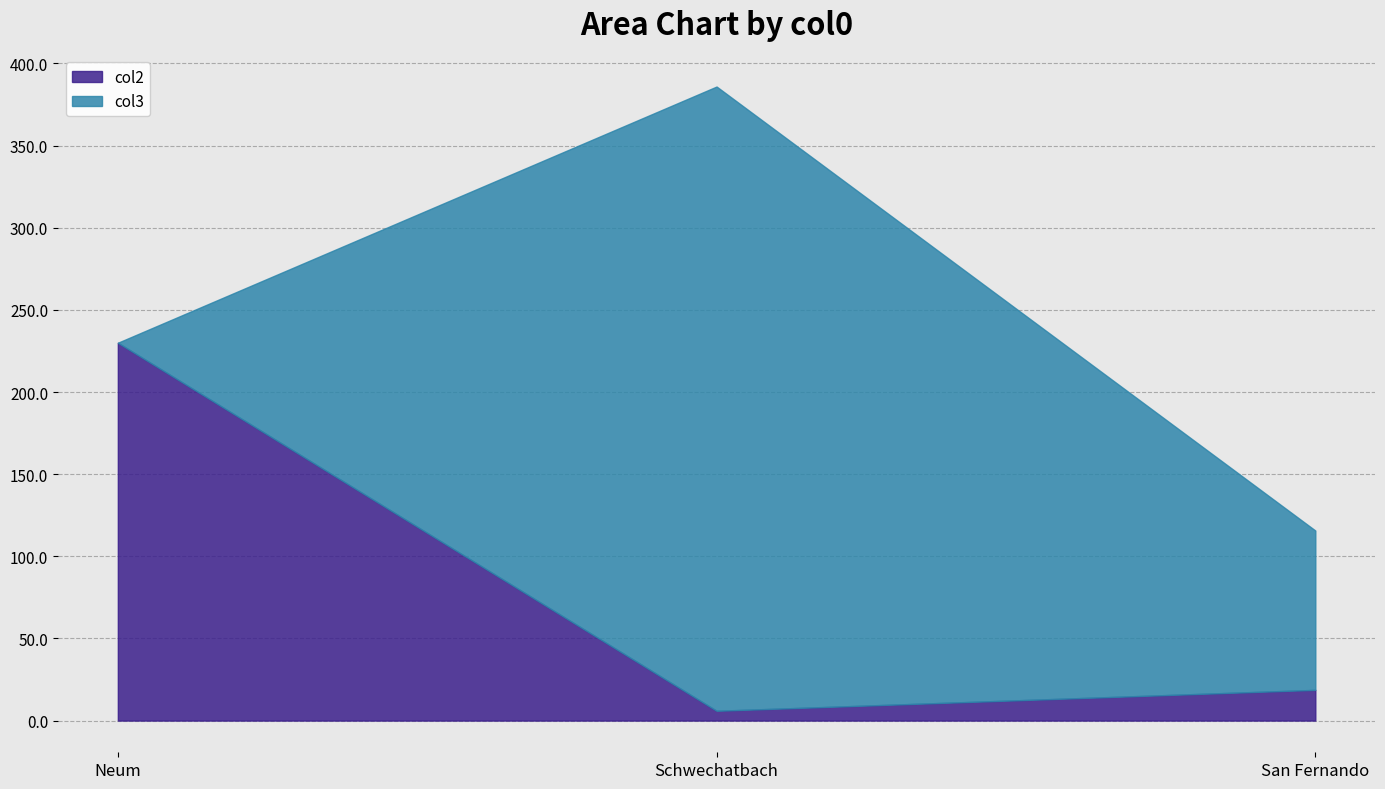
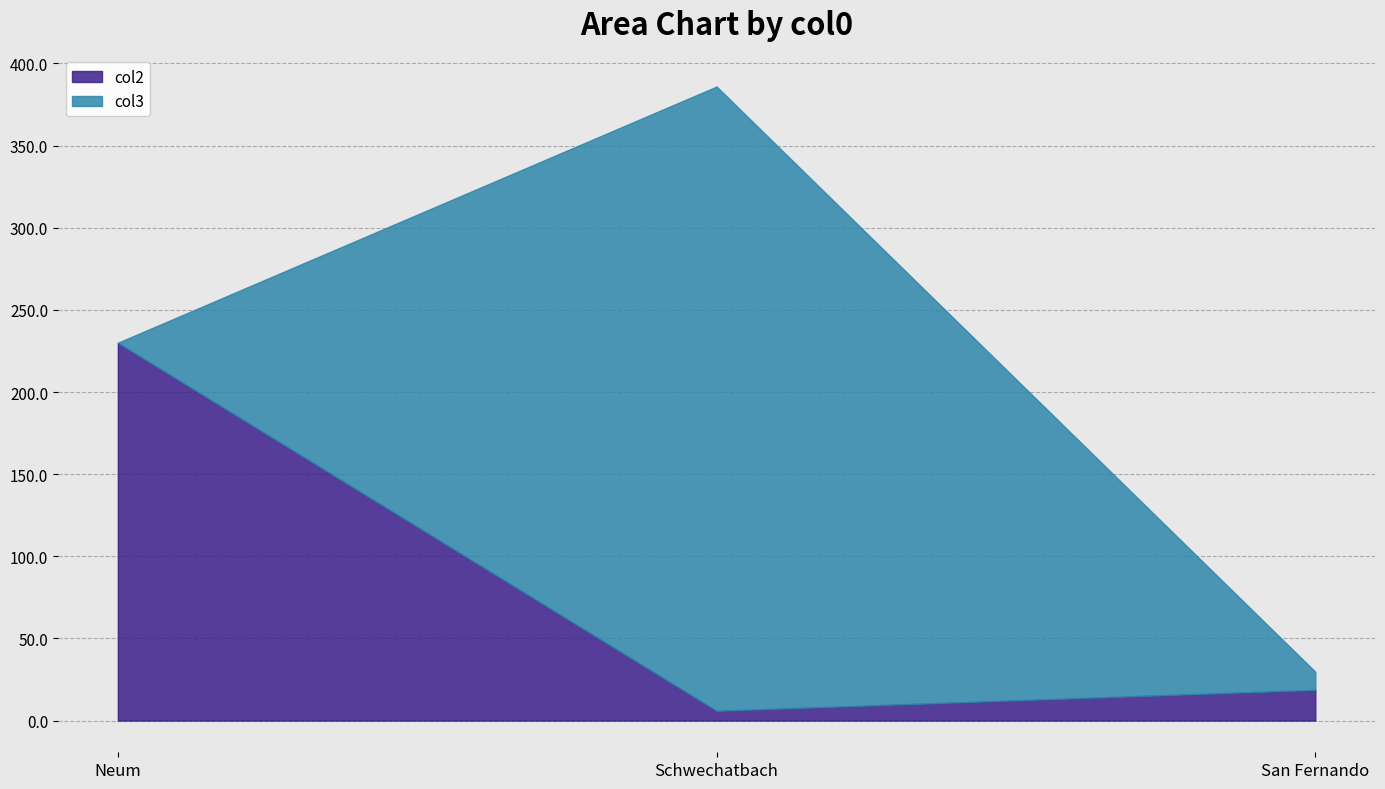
  {
    "col2": {
      "Schwechatbach": 6,
      "San Fernando": 19
    },
    "col3": {
      "Schwechatbach": 380,
-     "San Fernando": 97
+     "San Fernando": 11
    }
  }
